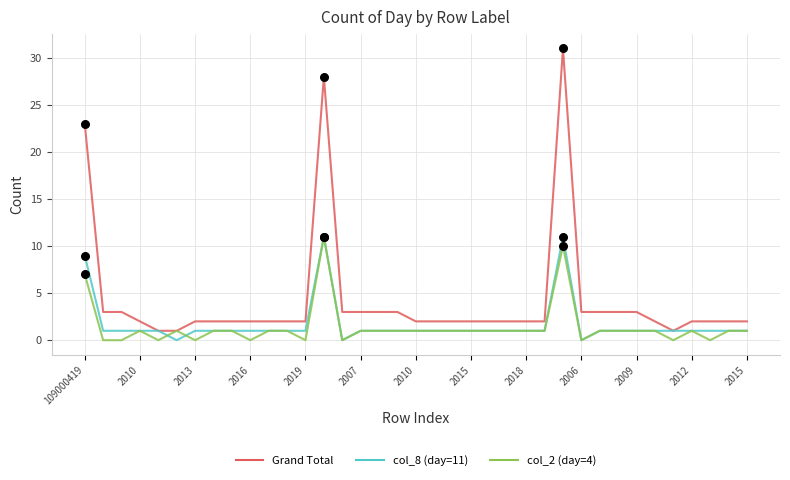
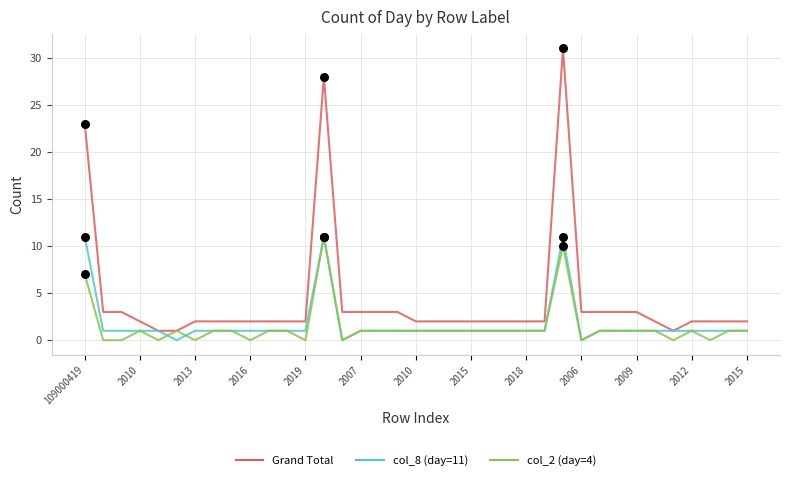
  {
    "col_8 (day=11)": {
-     "109000419": 9
+     "109000419": 11
    }
  }
